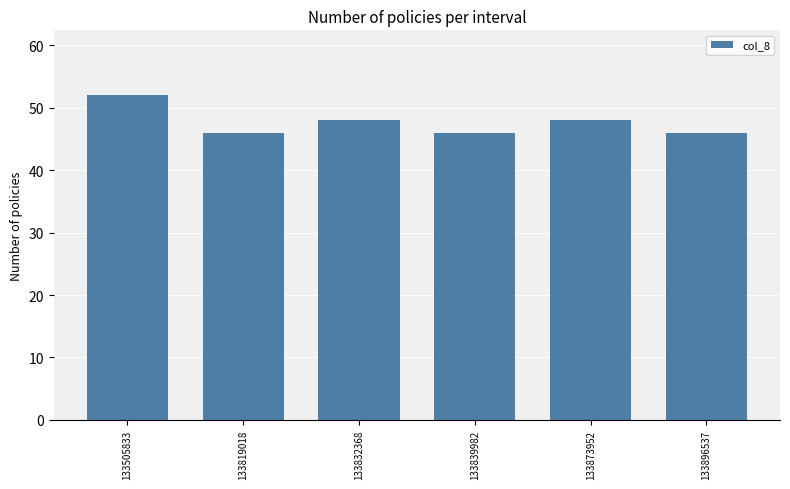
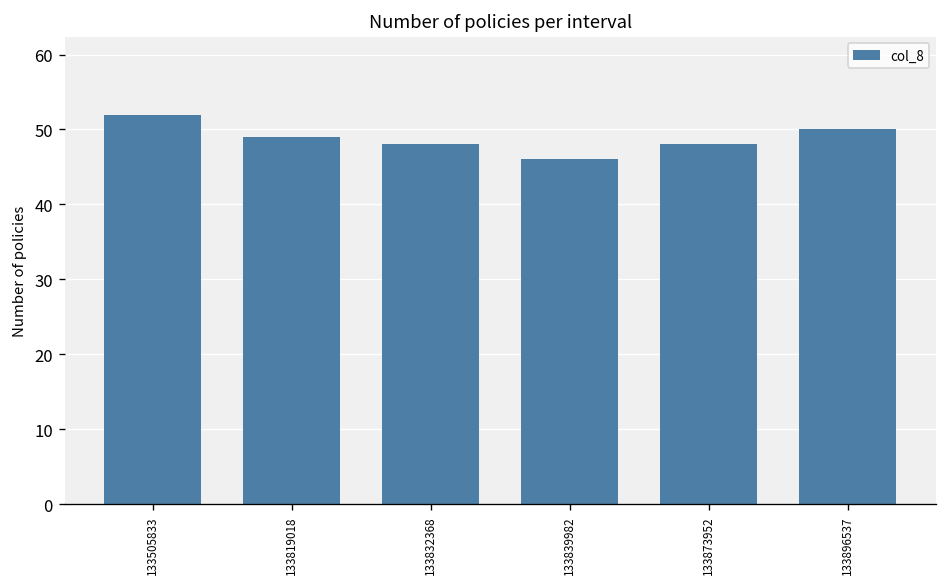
  {
    "133505833": 52,
-   "133819018": 46,
+   "133819018": 49,
    "133832368": 48,
    "133839982": 46,
    "133873952": 48,
-   "133896537": 46
+   "133896537": 50
  }
